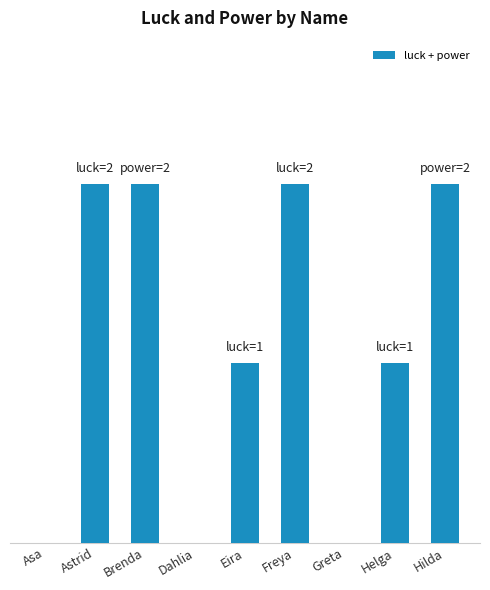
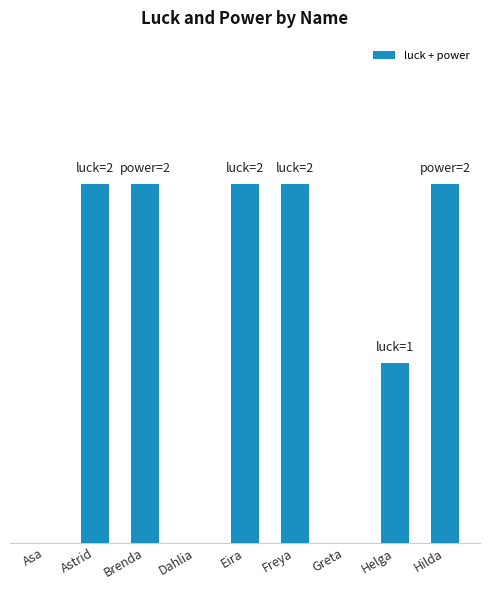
  {
    "Astrid": 2,
    "Brenda": 2,
-   "Eira": 1,
+   "Eira": 2,
    "Freya": 2,
    "Helga": 1,
    "Hilda": 2
  }
